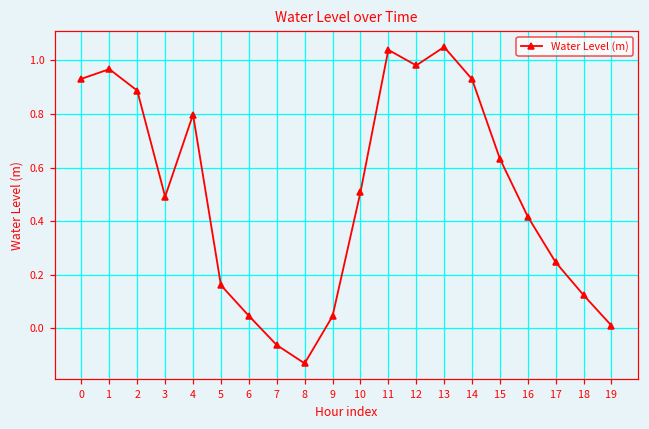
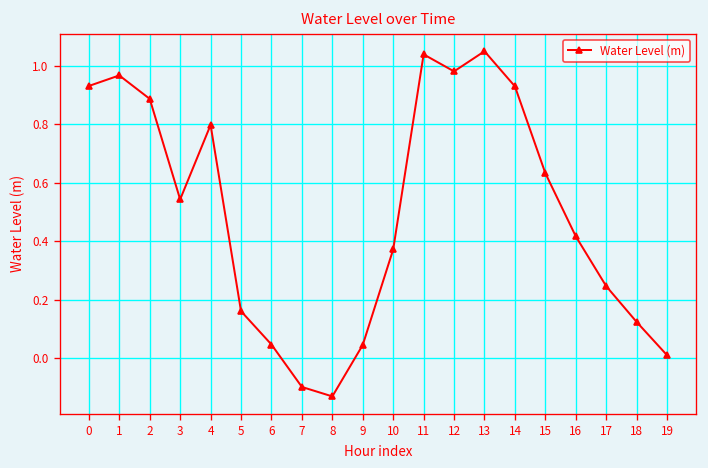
  {
    "0": 0.93,
    "1": 0.97,
    "2": 0.89,
-   "3": 0.49,
+   "3": 0.54,
    "4": 0.80,
    "5": 0.16,
    "6": 0.05,
-   "7": -0.06,
+   "7": -0.10,
    "8": -0.13,
    "9": 0.04,
-   "10": 0.51,
+   "10": 0.37,
    "11": 1.04,
    "12": 0.98,
    "13": 1.05,
    "14": 0.93,
    "15": 0.63,
    "16": 0.42,
    "17": 0.25,
    "18": 0.12,
    "19": 0.01
  }
